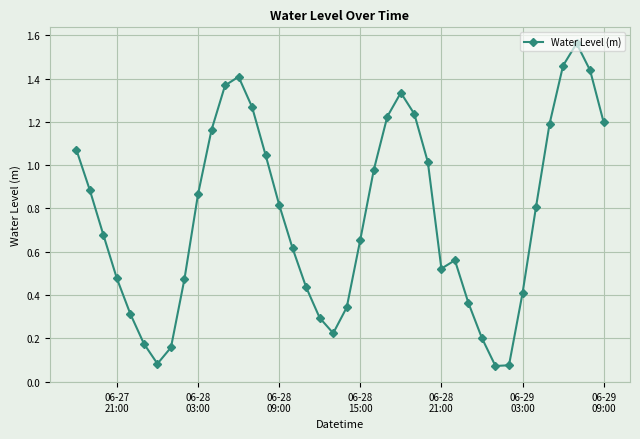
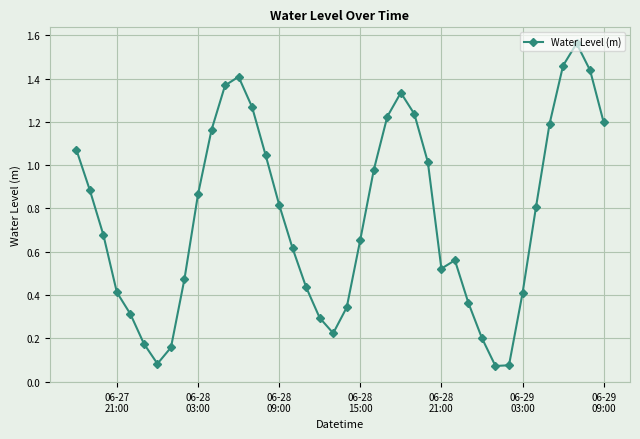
  {
-   "06-27 21:00": 0.48,
+   "06-27 21:00": 0.41,
    "06-28 03:00": 0.87,
    "06-28 09:00": 0.82,
    "06-28 15:00": 0.65,
    "06-28 21:00": 0.52,
    "06-29 03:00": 0.41,
    "06-29 09:00": 1.20
  }
